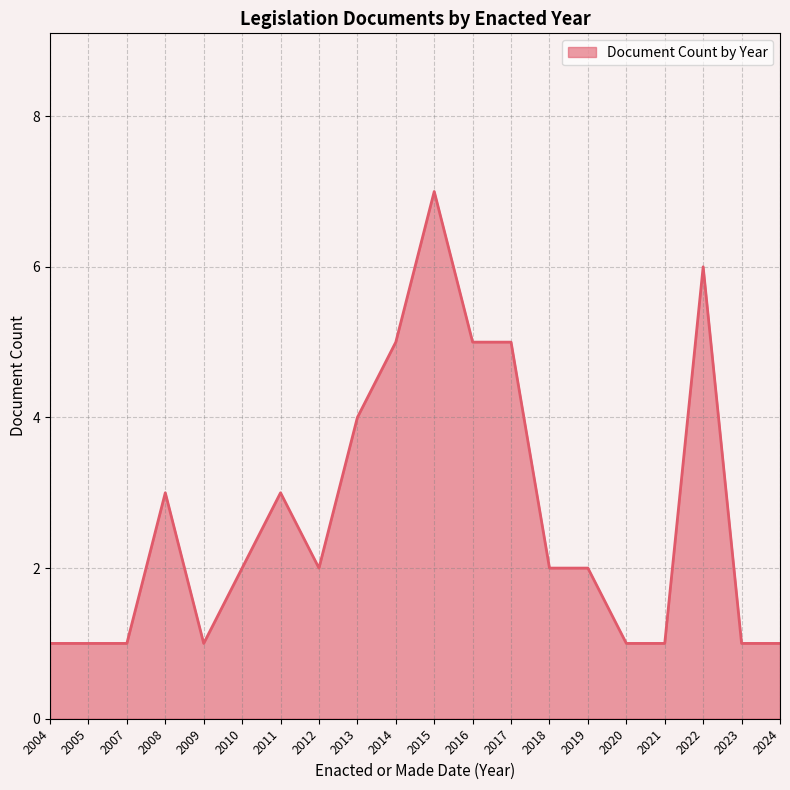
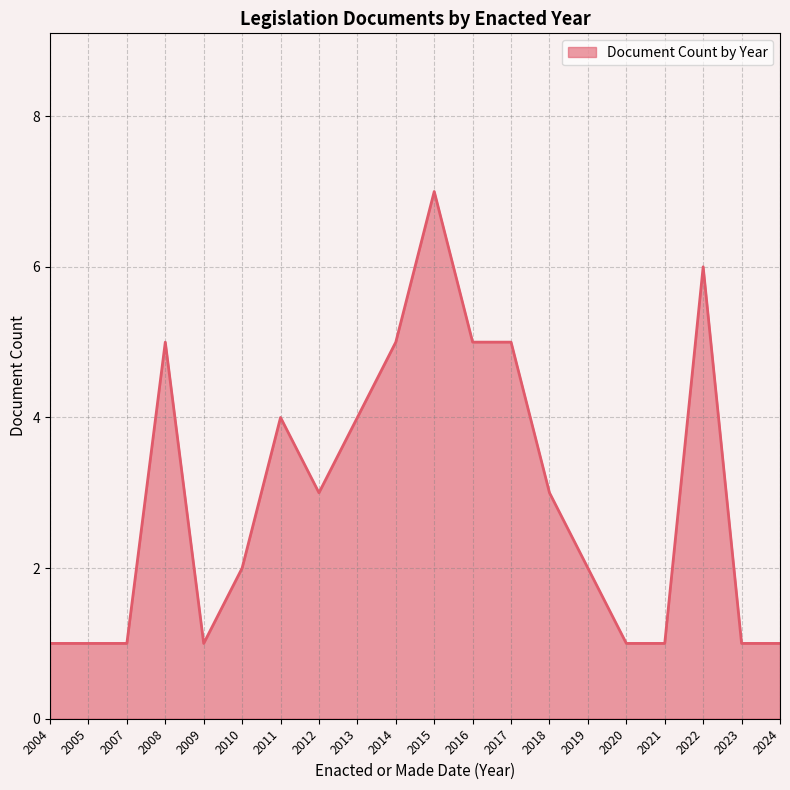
  {
    "2004": 1,
    "2005": 1,
    "2007": 1,
-   "2008": 3,
+   "2008": 5,
    "2009": 1,
    "2010": 2,
-   "2011": 3,
-   "2012": 2,
+   "2011": 4,
+   "2012": 3,
    "2013": 4,
    "2014": 5,
    "2015": 7,
    "2016": 5,
    "2017": 5,
-   "2018": 2,
+   "2018": 3,
    "2019": 2,
    "2020": 1,
    "2021": 1,
    "2022": 6,
    "2023": 1,
    "2024": 1
  }
